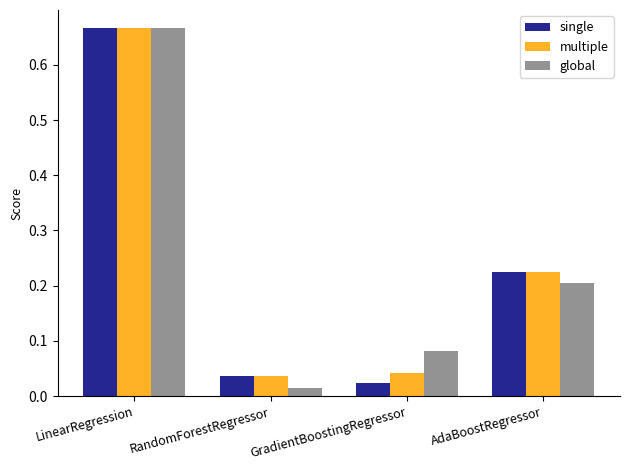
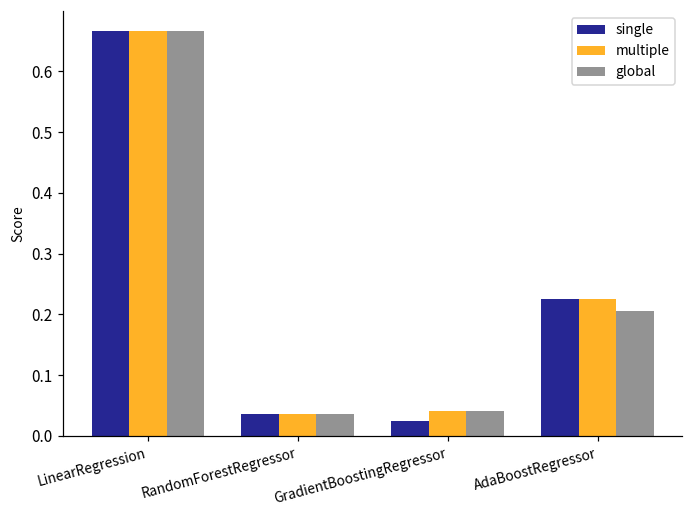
  {
    "single": {
      "LinearRegression": 0.67,
      "RandomForestRegressor": 0.04,
      "GradientBoostingRegressor": 0.02,
      "AdaBoostRegressor": 0.23
    },
    "multiple": {
      "LinearRegression": 0.67,
      "RandomForestRegressor": 0.04,
      "GradientBoostingRegressor": 0.04,
      "AdaBoostRegressor": 0.22
    },
    "global": {
      "LinearRegression": 0.67,
-     "RandomForestRegressor": 0.01,
-     "GradientBoostingRegressor": 0.08,
+     "RandomForestRegressor": 0.04,
+     "GradientBoostingRegressor": 0.04,
      "AdaBoostRegressor": 0.21
    }
  }
